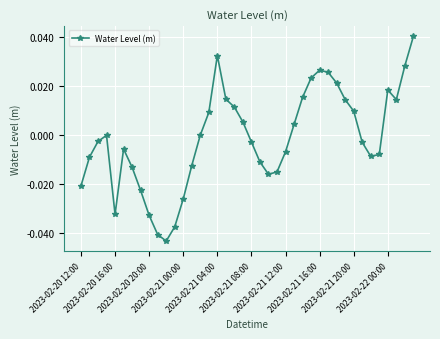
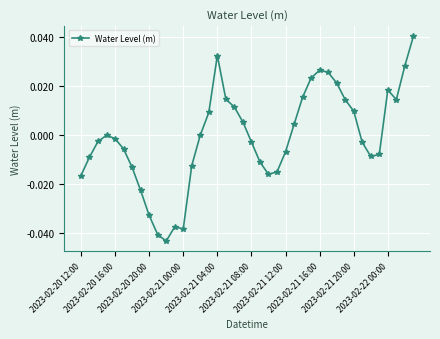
  {
-   "2023-02-20 12:00": -0.021,
-   "2023-02-20 16:00": -0.032,
+   "2023-02-20 12:00": -0.017,
+   "2023-02-20 16:00": -0.002,
    "2023-02-20 20:00": -0.033,
-   "2023-02-21 00:00": -0.026,
+   "2023-02-21 00:00": -0.038,
    "2023-02-21 04:00": 0.032,
    "2023-02-21 08:00": -0.003,
    "2023-02-21 12:00": -0.007,
    "2023-02-21 16:00": 0.026,
    "2023-02-21 20:00": 0.010,
    "2023-02-22 00:00": 0.018
  }
